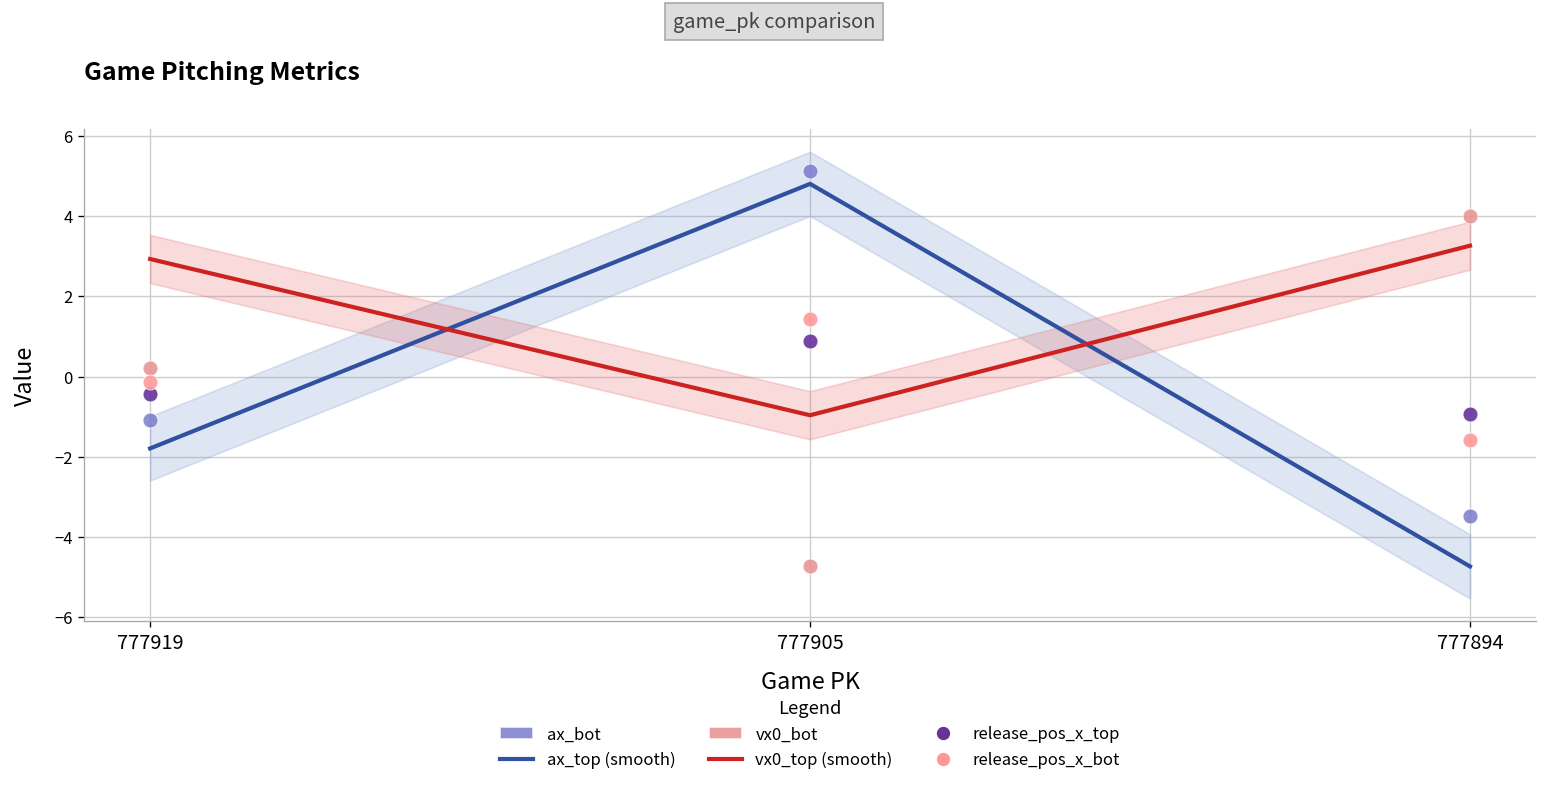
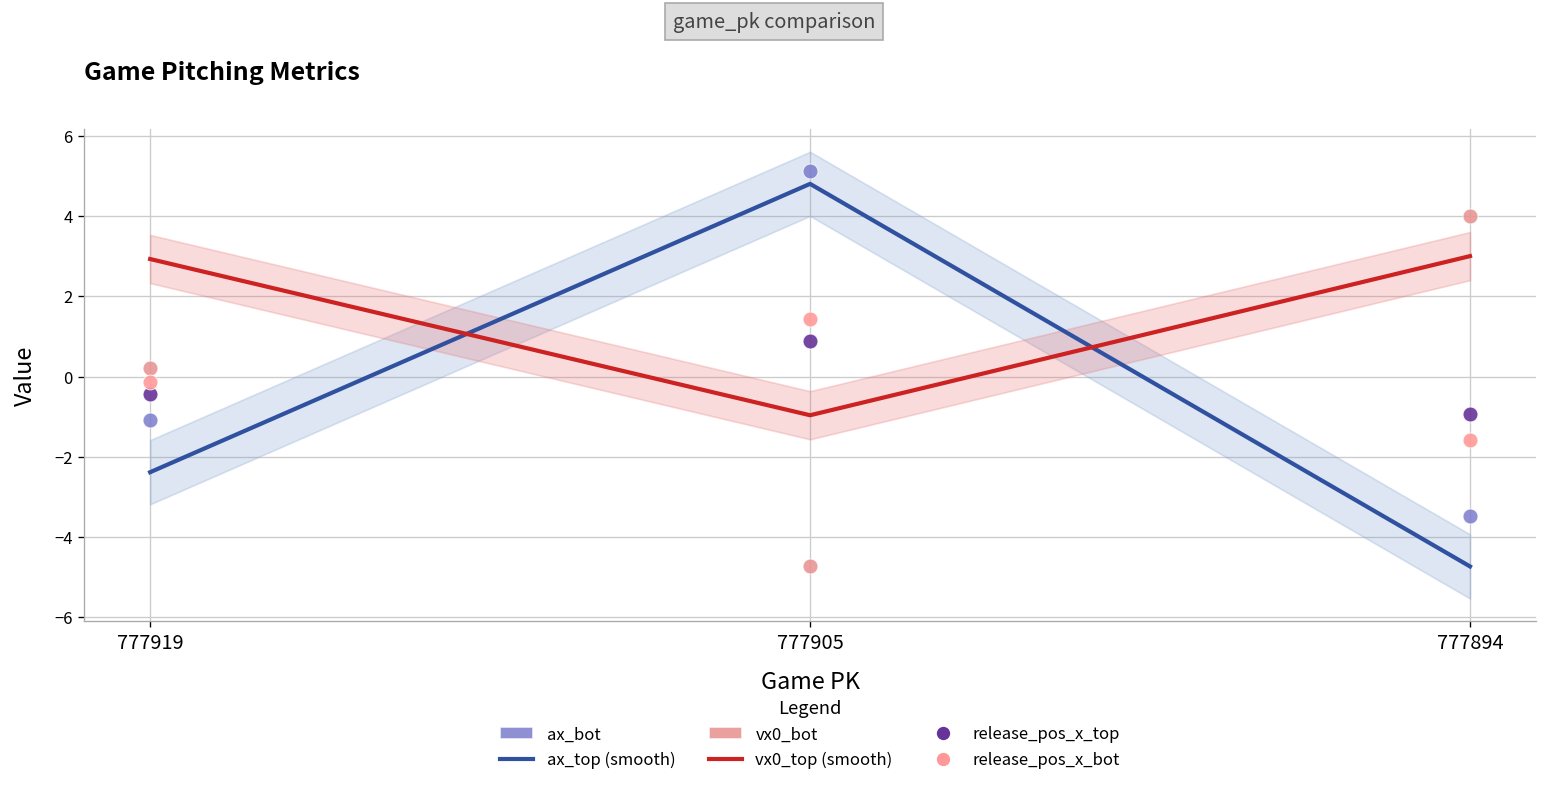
  {
    "ax_top (smooth)": {
-     "777919": -1.8,
+     "777919": -2.4,
      "777905": 4.8,
      "777894": -4.7
    },
    "vx0_top (smooth)": {
      "777919": 2.9,
      "777905": -1.0,
-     "777894": 3.3
+     "777894": 3.0
    }
  }
